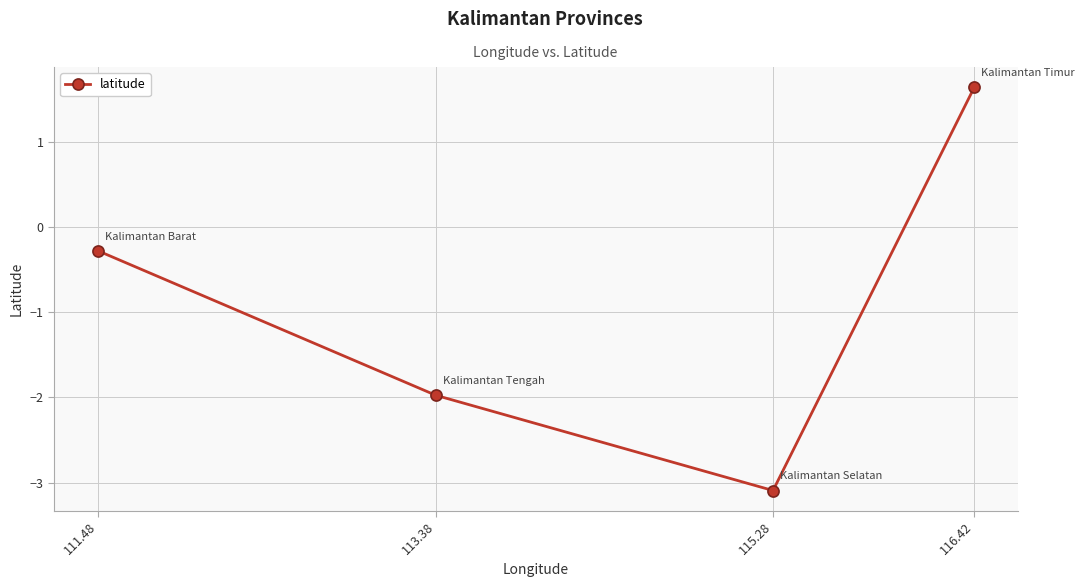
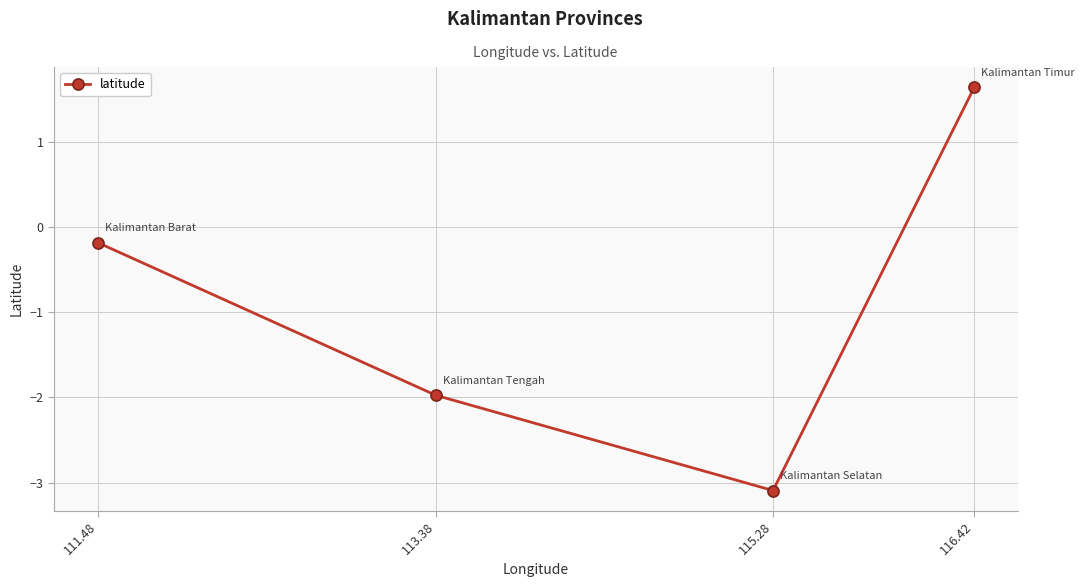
  {
-   "111.48": -0.3,
+   "111.48": -0.2,
    "113.38": -2.0,
    "115.28": -3.1,
    "116.42": 1.6
  }
